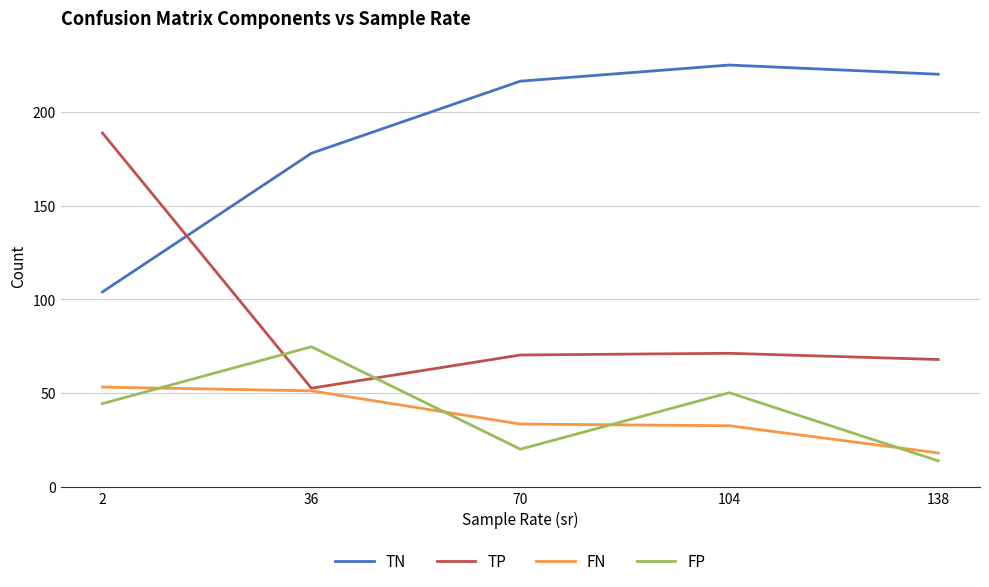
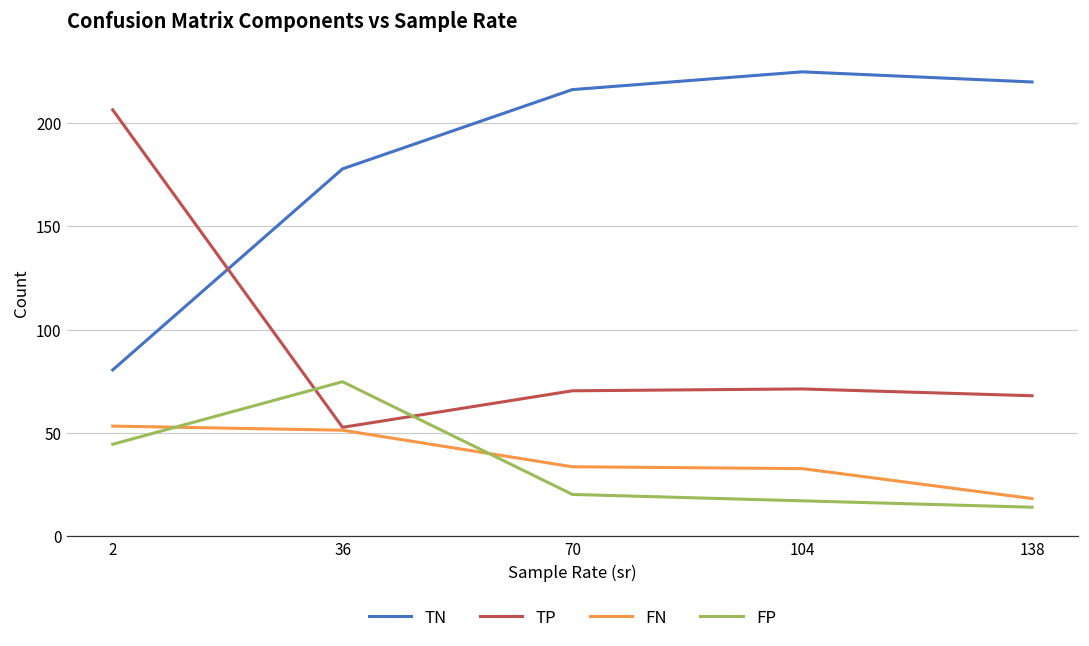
  {
    "TN": {
-     "2": 104,
+     "2": 81,
      "36": 178,
      "70": 216,
      "104": 225,
      "138": 220
    },
    "TP": {
-     "2": 189,
+     "2": 207,
      "36": 53,
      "70": 70,
      "104": 71,
      "138": 68
    },
    "FN": {
      "2": 53,
      "36": 51,
      "70": 34,
      "104": 33,
      "138": 18
    },
    "FP": {
      "2": 45,
      "36": 75,
      "70": 20,
-     "104": 50,
+     "104": 17,
      "138": 14
    }
  }
